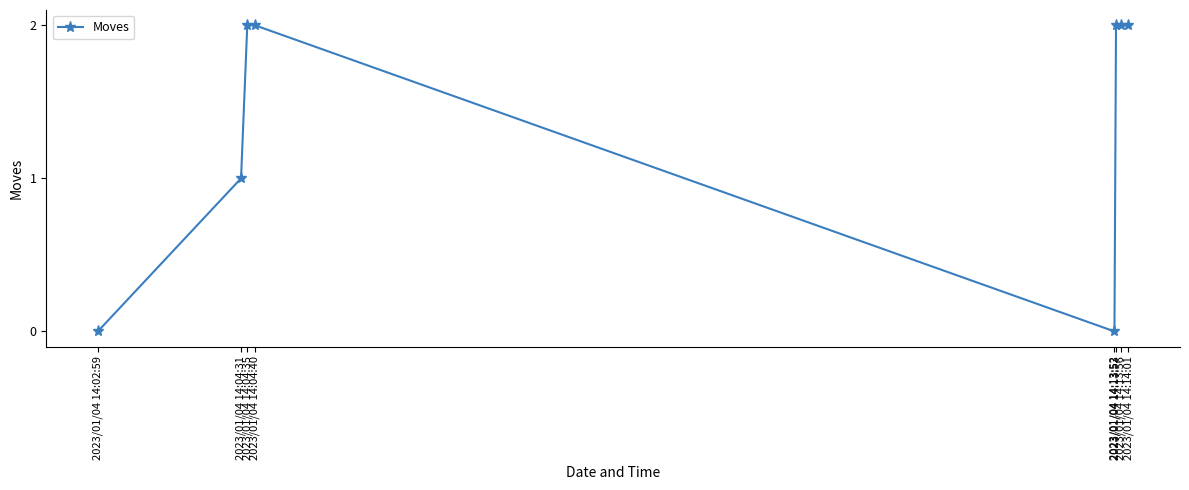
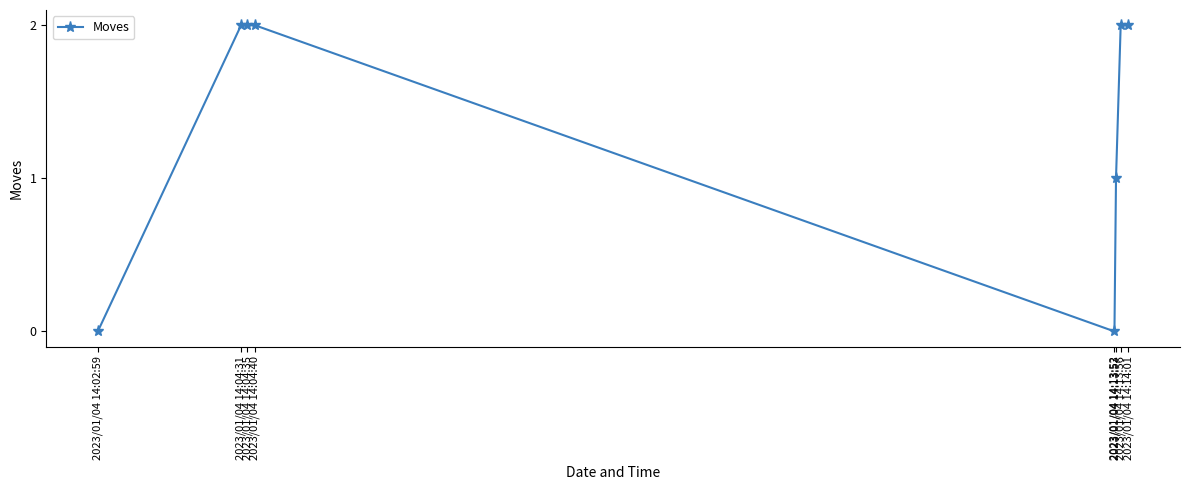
  {
    "2023/01/04 14:02:59": 0,
-   "2023/01/04 14:04:31": 1,
+   "2023/01/04 14:04:31": 2,
    "2023/01/04 14:04:35": 2,
    "2023/01/04 14:04:40": 2,
    "2023/01/04 14:13:52": 0,
-   "2023/01/04 14:13:53": 2,
+   "2023/01/04 14:13:53": 1,
    "2023/01/04 14:13:56": 2,
    "2023/01/04 14:14:01": 2
  }
